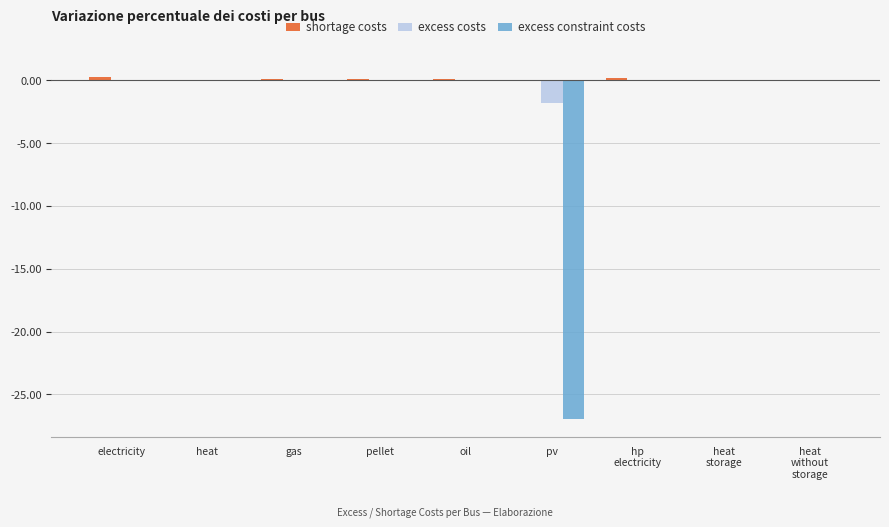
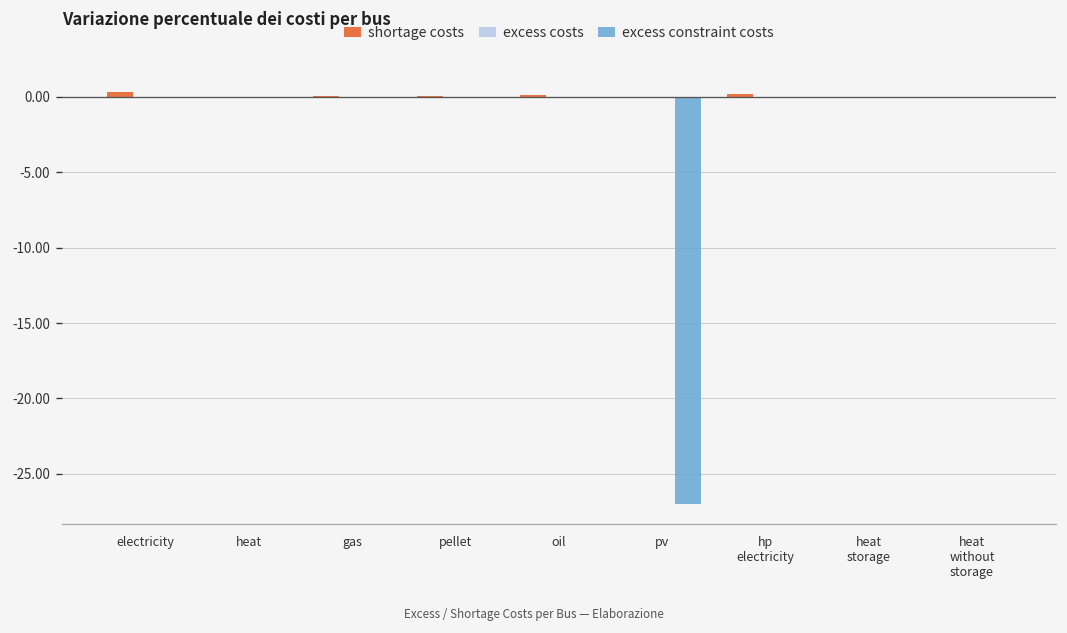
  {
    "shortage costs": {
      "electricity": 0.3,
      "heat": 0.0,
      "pv": 0.0,
      "hp electricity": 0.2,
      "heat storage": 0.0,
      "heat without storage": 0.0
    },
    "excess costs": {
      "electricity": 0.0,
      "heat": 0.0,
      "gas": 0.0,
      "pellet": 0.0,
      "oil": 0.0,
-     "pv": -1.8,
+     "pv": -0.1,
      "hp electricity": 0.0,
      "heat storage": 0.0,
      "heat without storage": 0.0
    },
    "excess constraint costs": {
      "electricity": 0.0,
      "heat": 0.0,
      "gas": 0.0,
      "pellet": 0.0,
      "oil": 0.0,
      "pv": -27.0,
      "hp electricity": 0.0,
      "heat storage": 0.0,
      "heat without storage": 0.0
    }
  }
